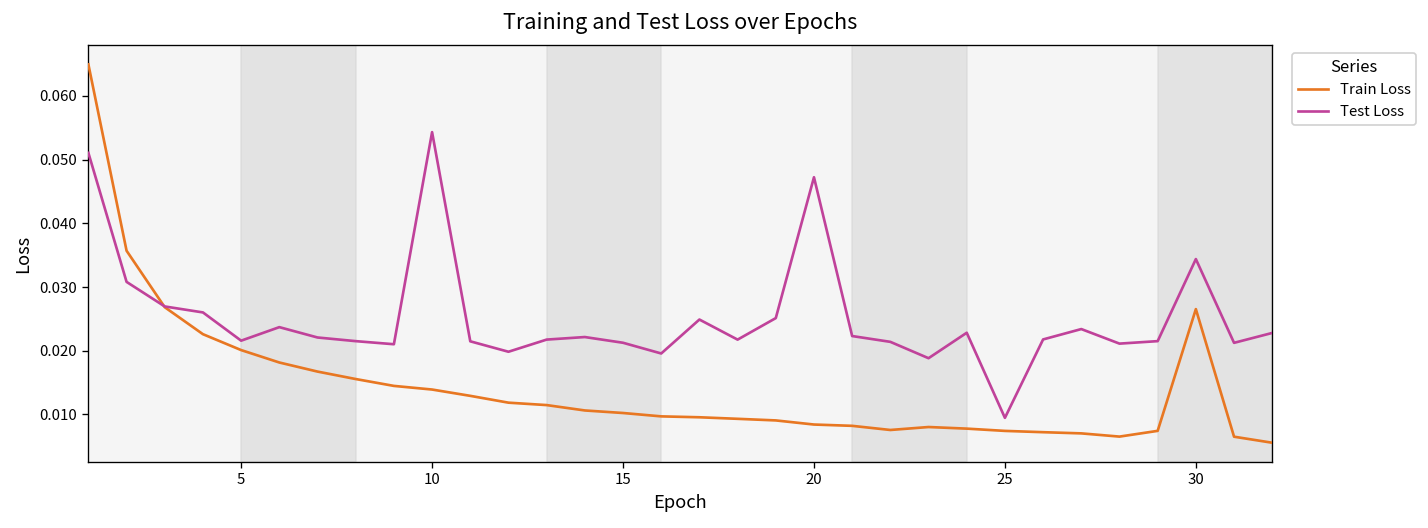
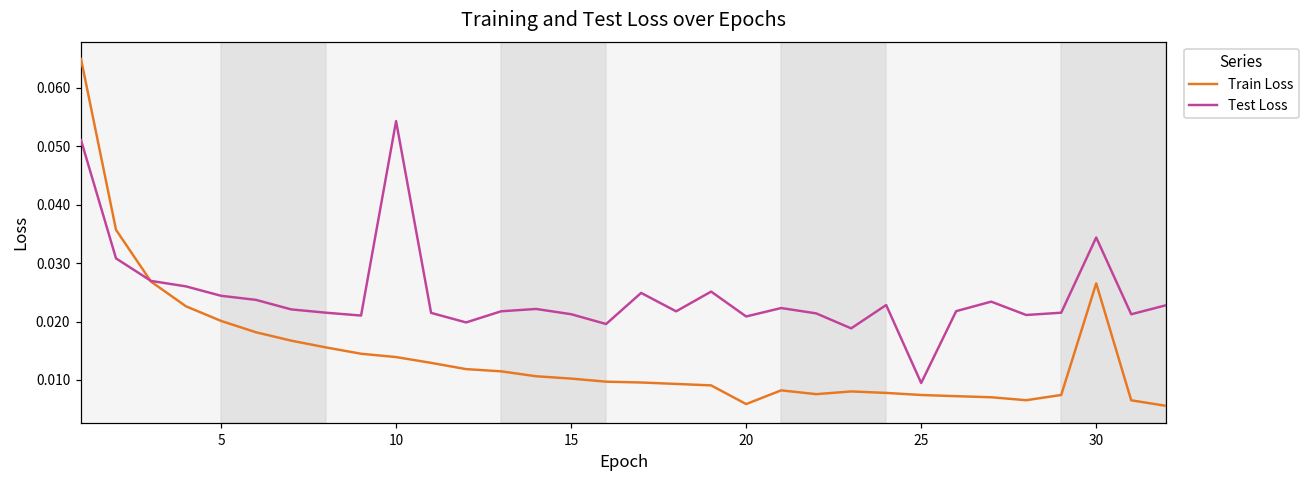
  {
    "Train Loss": {
      "5": 0.020,
      "10": 0.014,
      "15": 0.010,
-     "20": 0.008,
+     "20": 0.006,
      "25": 0.007,
      "30": 0.027
    },
    "Test Loss": {
-     "5": 0.022,
+     "5": 0.024,
      "10": 0.054,
      "15": 0.021,
-     "20": 0.047,
+     "20": 0.021,
      "25": 0.009,
      "30": 0.034
    }
  }
